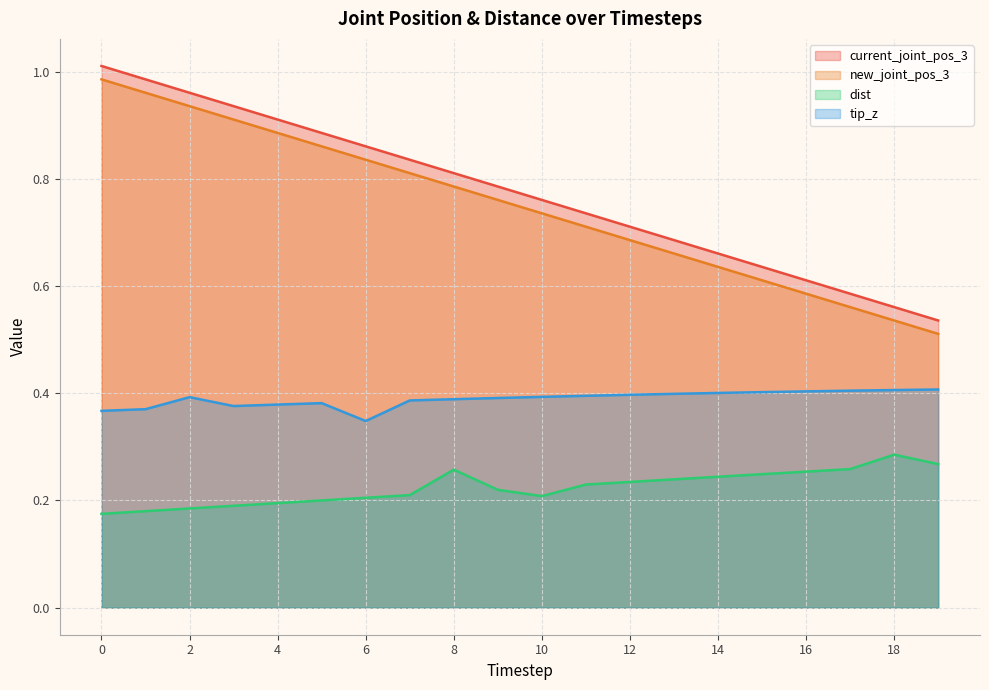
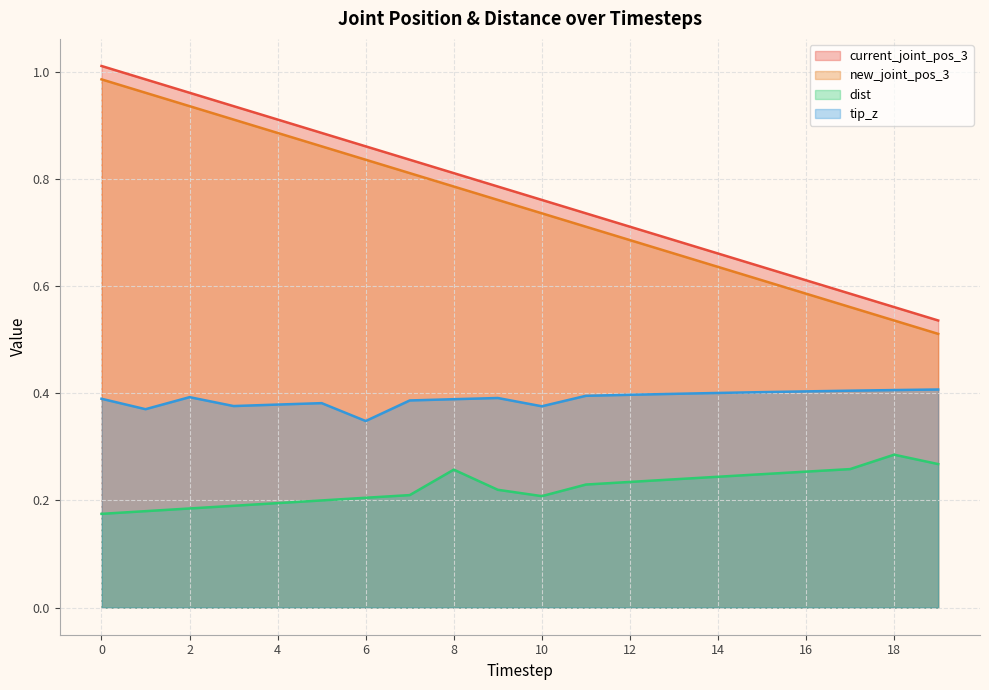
  {
    "dist": {
      "0": 0.18,
      "2": 0.19,
      "4": 0.20,
      "6": 0.21,
      "8": 0.26,
      "10": 0.21,
      "12": 0.23,
      "14": 0.24,
      "16": 0.25,
      "18": 0.29
    },
    "tip_z": {
-     "0": 0.37,
+     "0": 0.39,
      "2": 0.39,
      "4": 0.38,
      "6": 0.35,
      "8": 0.39,
-     "10": 0.39,
+     "10": 0.38,
      "12": 0.40,
      "14": 0.40,
      "16": 0.40,
      "18": 0.41
    }
  }
